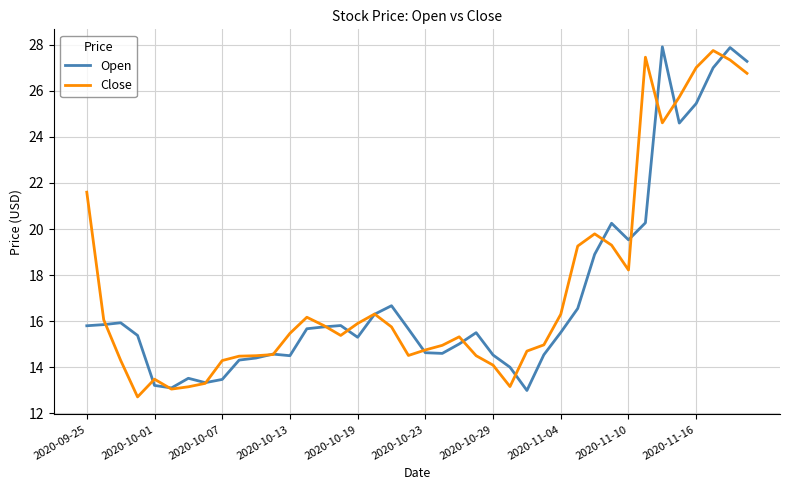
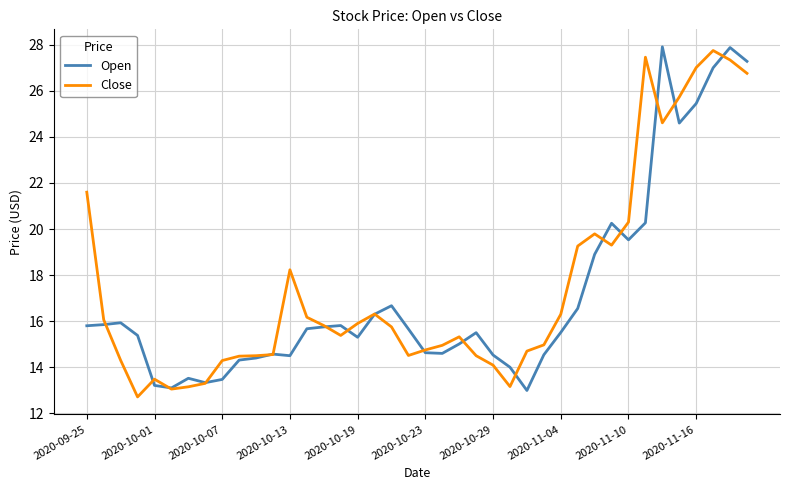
  {
    "Open": {
      "2020-09-25": 15.8,
      "2020-10-01": 13.2,
      "2020-10-07": 13.5,
      "2020-10-13": 14.5,
      "2020-10-19": 15.3,
      "2020-10-23": 14.6,
      "2020-10-29": 14.5,
      "2020-11-04": 15.5,
      "2020-11-10": 19.5,
      "2020-11-16": 25.5
    },
    "Close": {
      "2020-09-25": 21.6,
      "2020-10-01": 13.5,
      "2020-10-07": 14.3,
-     "2020-10-13": 15.5,
+     "2020-10-13": 18.2,
      "2020-10-19": 15.9,
      "2020-10-23": 14.8,
      "2020-10-29": 14.1,
      "2020-11-04": 16.3,
-     "2020-11-10": 18.2,
+     "2020-11-10": 20.3,
      "2020-11-16": 27.0
    }
  }
